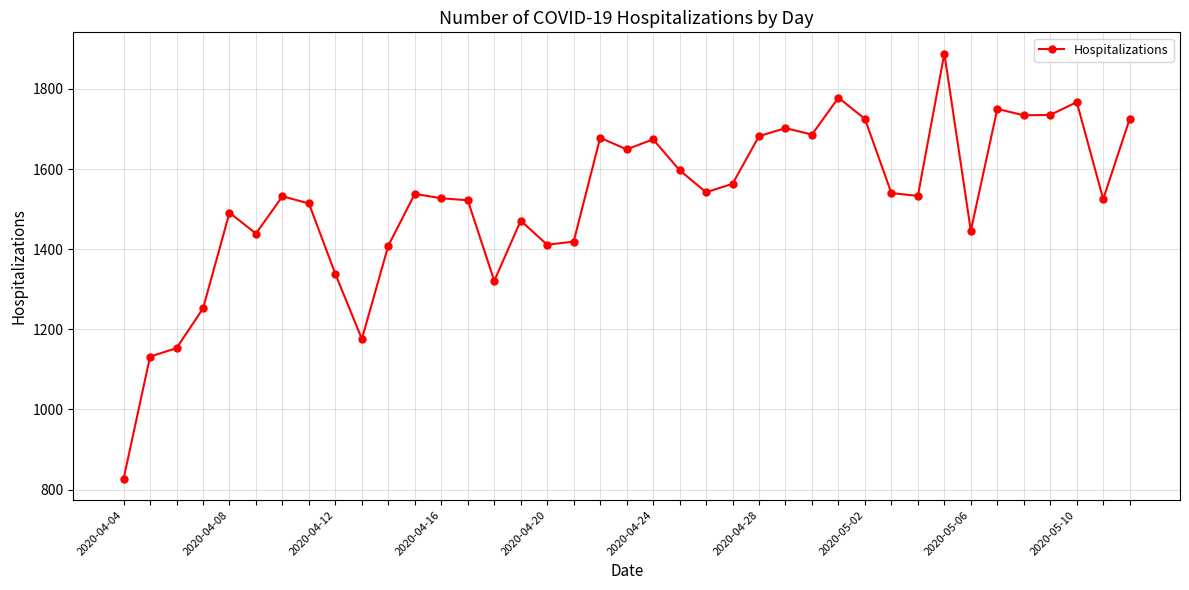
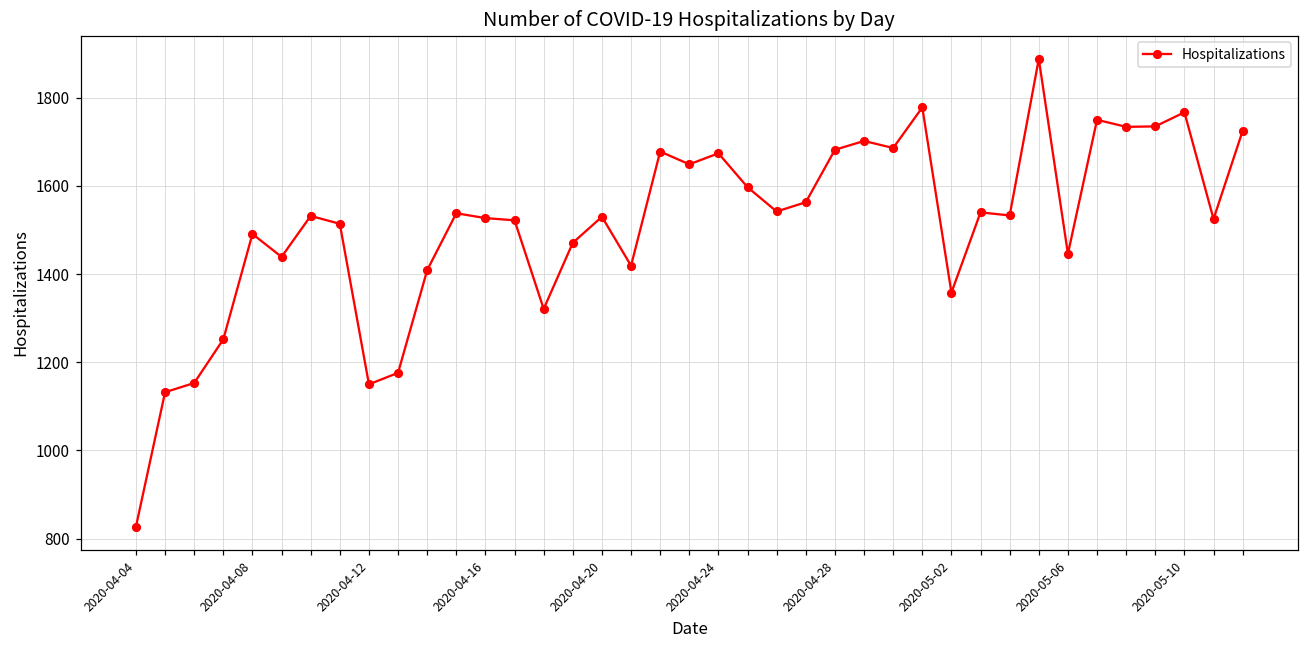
  {
    "2020-04-04": 830,
    "2020-04-08": 1490,
-   "2020-04-12": 1340,
+   "2020-04-12": 1150,
    "2020-04-16": 1530,
-   "2020-04-20": 1410,
+   "2020-04-20": 1530,
    "2020-04-24": 1670,
    "2020-04-28": 1680,
-   "2020-05-02": 1730,
+   "2020-05-02": 1360,
    "2020-05-06": 1450,
    "2020-05-10": 1770
  }
